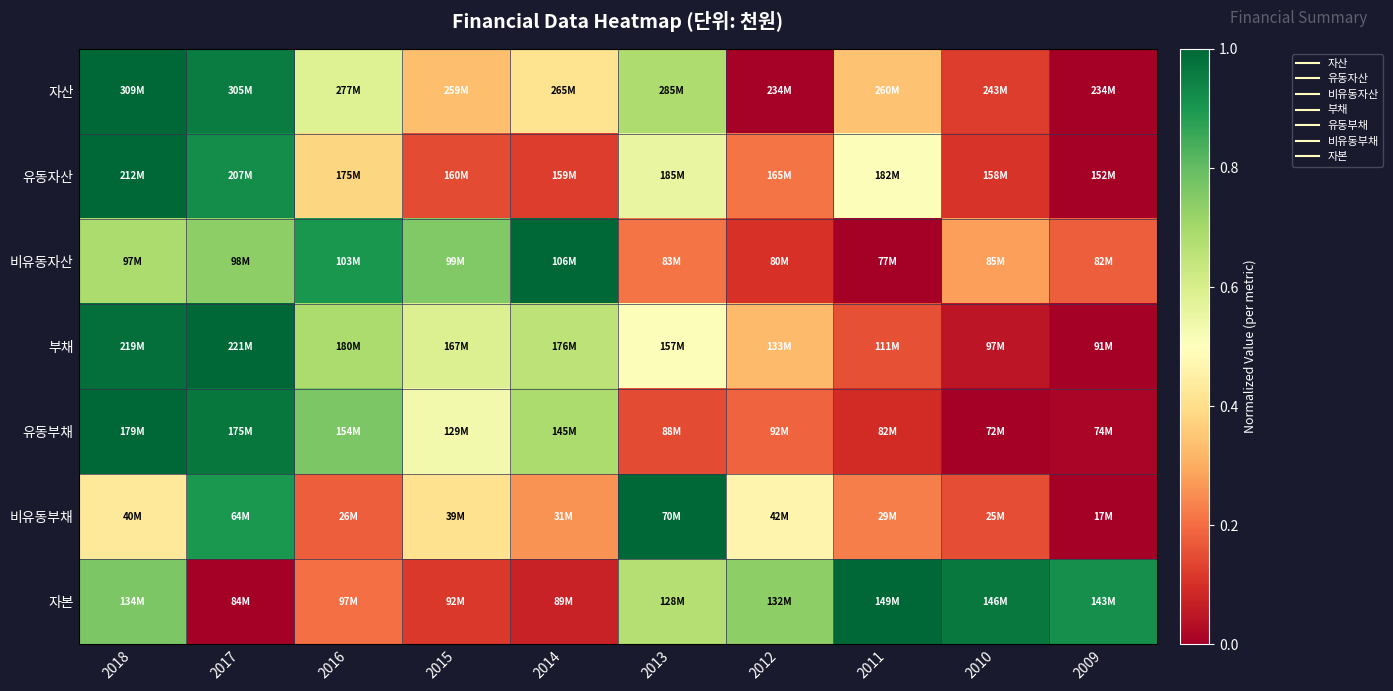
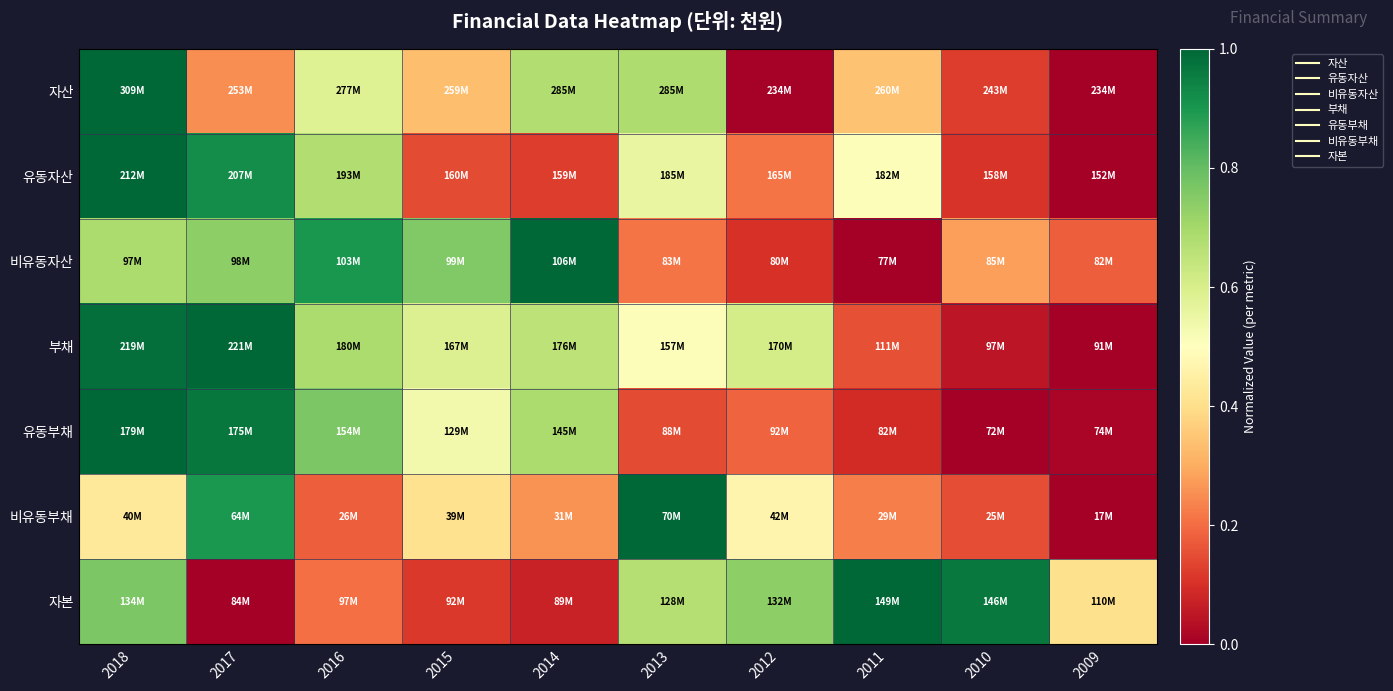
  {
    "자산": {
      "2018": "309M",
-     "2017": "305M",
+     "2017": "253M",
      "2016": "277M",
      "2015": "259M",
-     "2014": "265M",
+     "2014": "285M",
      "2013": "285M",
      "2012": "234M",
      "2011": "260M",
      "2010": "243M",
      "2009": "234M"
    },
    "유동자산": {
      "2018": "212M",
      "2017": "207M",
-     "2016": "175M",
+     "2016": "193M",
      "2015": "160M",
      "2014": "159M",
      "2013": "185M",
      "2012": "165M",
      "2011": "182M",
      "2010": "158M",
      "2009": "152M"
    },
    "비유동자산": {
      "2018": "97M",
      "2017": "98M",
      "2016": "103M",
      "2015": "99M",
      "2014": "106M",
      "2013": "83M",
      "2012": "80M",
      "2011": "77M",
      "2010": "85M",
      "2009": "82M"
    },
    "부채": {
      "2018": "219M",
      "2017": "221M",
      "2016": "180M",
      "2015": "167M",
      "2014": "176M",
      "2013": "157M",
-     "2012": "133M",
+     "2012": "170M",
      "2011": "111M",
      "2010": "97M",
      "2009": "91M"
    },
    "유동부채": {
      "2018": "179M",
      "2017": "175M",
      "2016": "154M",
      "2015": "129M",
      "2014": "145M",
      "2013": "88M",
      "2012": "92M",
      "2011": "82M",
      "2010": "72M",
      "2009": "74M"
    },
    "비유동부채": {
      "2018": "40M",
      "2017": "64M",
      "2016": "26M",
      "2015": "39M",
      "2014": "31M",
      "2013": "70M",
      "2012": "42M",
      "2011": "29M",
      "2010": "25M",
      "2009": "17M"
    },
    "자본": {
      "2018": "134M",
      "2017": "84M",
      "2016": "97M",
      "2015": "92M",
      "2014": "89M",
      "2013": "128M",
      "2012": "132M",
      "2011": "149M",
      "2010": "146M",
-     "2009": "143M"
+     "2009": "110M"
    }
  }
